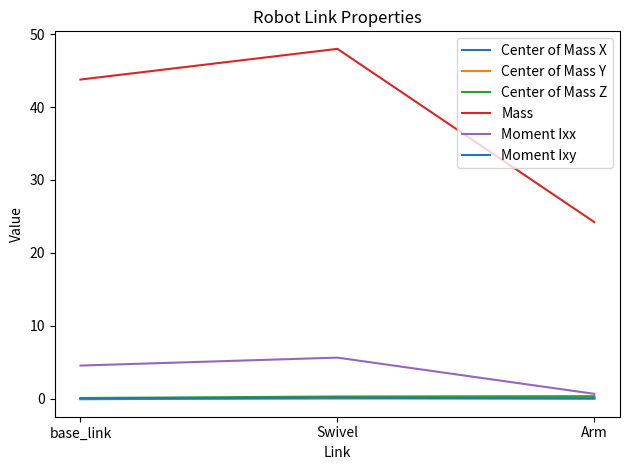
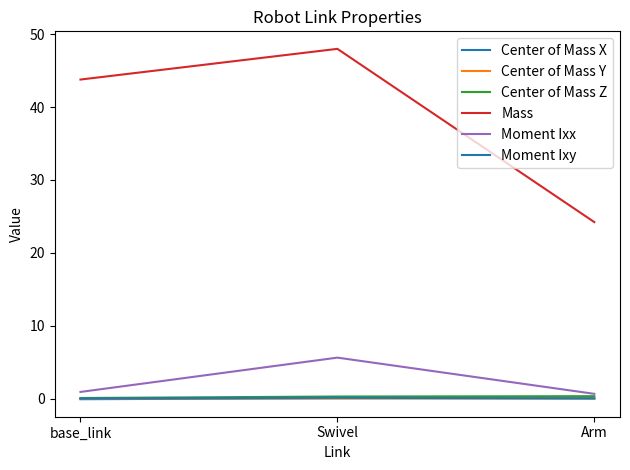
  {
    "Mass": {
      "base_link": 44,
      "Swivel": 48,
      "Arm": 24
    },
    "Moment Ixx": {
-     "base_link": 5,
+     "base_link": 1,
      "Swivel": 6
    }
  }
